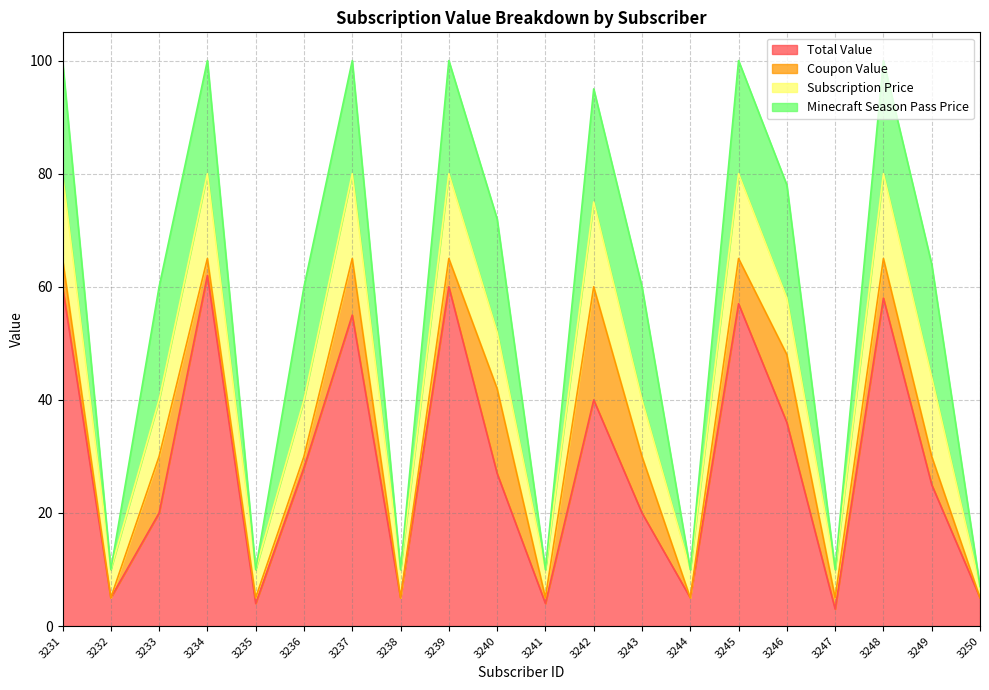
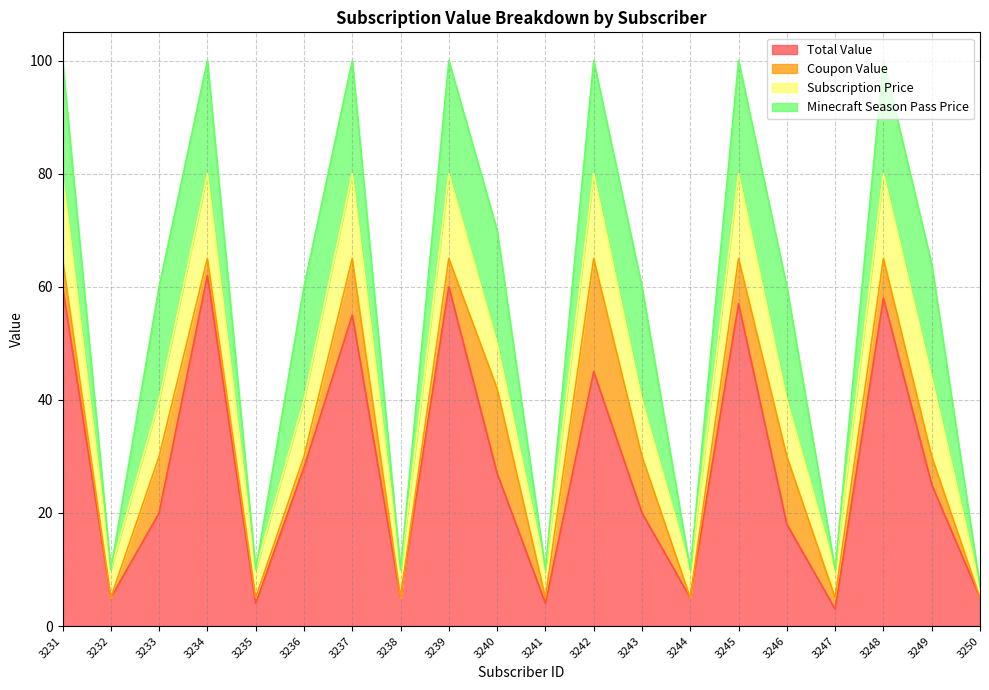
  {
    "Total Value": {
      "3231": 60,
      "3233": 20,
      "3234": 62,
      "3235": 4,
      "3236": 28,
      "3237": 55,
      "3239": 60,
      "3240": 27,
      "3241": 4,
-     "3242": 40,
+     "3242": 45,
      "3243": 20,
      "3245": 57,
-     "3246": 36,
+     "3246": 18,
      "3247": 3,
      "3248": 58,
      "3249": 25
    },
    "Coupon Value": {
      "3231": 5,
      "3233": 10,
      "3234": 3,
      "3235": 1,
      "3236": 2,
      "3237": 10,
      "3239": 5,
      "3240": 15,
      "3241": 1,
      "3242": 20,
      "3243": 10,
      "3245": 8,
      "3246": 12,
      "3247": 2,
      "3248": 7,
      "3249": 5
    },
    "Subscription Price": {
      "3231": 15,
      "3233": 10,
      "3234": 15,
      "3236": 10,
      "3237": 15,
      "3239": 15,
-     "3240": 10,
+     "3240": 8,
      "3242": 15,
      "3243": 10,
      "3245": 15,
      "3246": 10,
      "3248": 15,
      "3249": 14
    },
    "Minecraft Season Pass Price": {
      "3231": 20,
      "3233": 20,
      "3234": 20,
      "3236": 20,
      "3237": 20,
      "3239": 20,
      "3240": 20,
      "3242": 20,
      "3243": 20,
      "3245": 20,
      "3246": 20,
      "3249": 20
    }
  }
